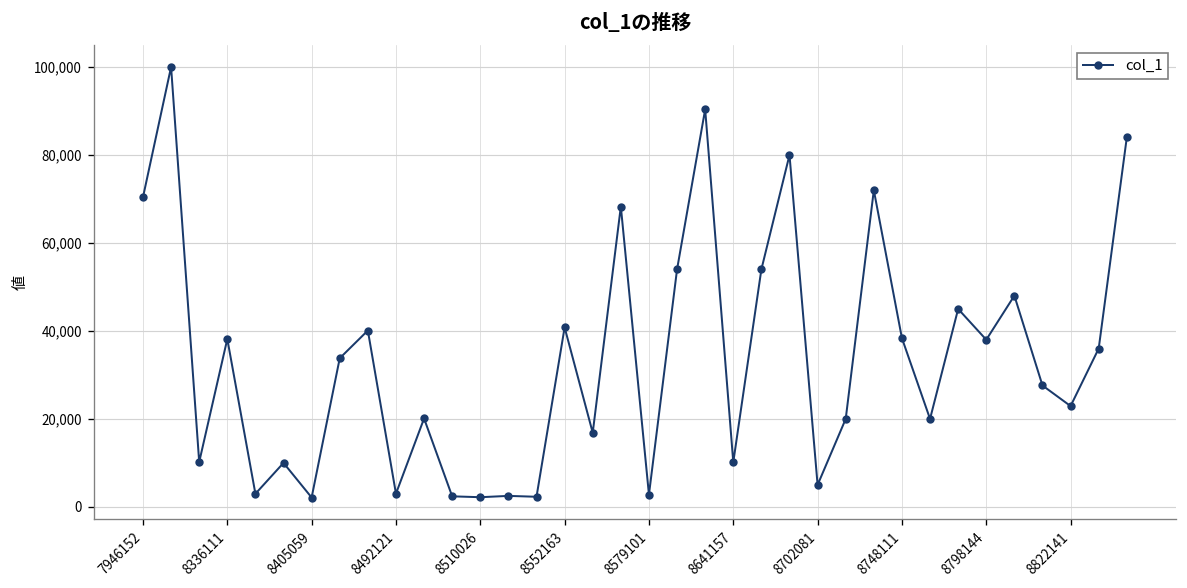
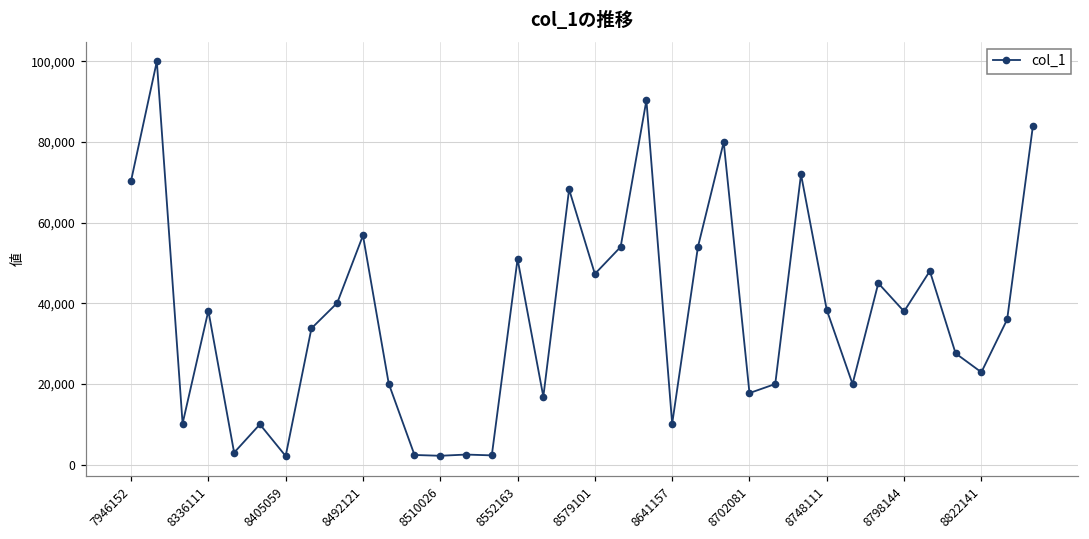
  {
    "7946152": "70,000",
    "8336111": "38,000",
    "8405059": "2,000",
-   "8492121": "3,000",
+   "8492121": "57,000",
    "8510026": "2,000",
-   "8552163": "41,000",
-   "8579101": "3,000",
+   "8552163": "51,000",
+   "8579101": "47,000",
    "8641157": "10,000",
-   "8702081": "5,000",
+   "8702081": "18,000",
    "8748111": "38,000",
    "8798144": "38,000",
    "8822141": "23,000"
  }
